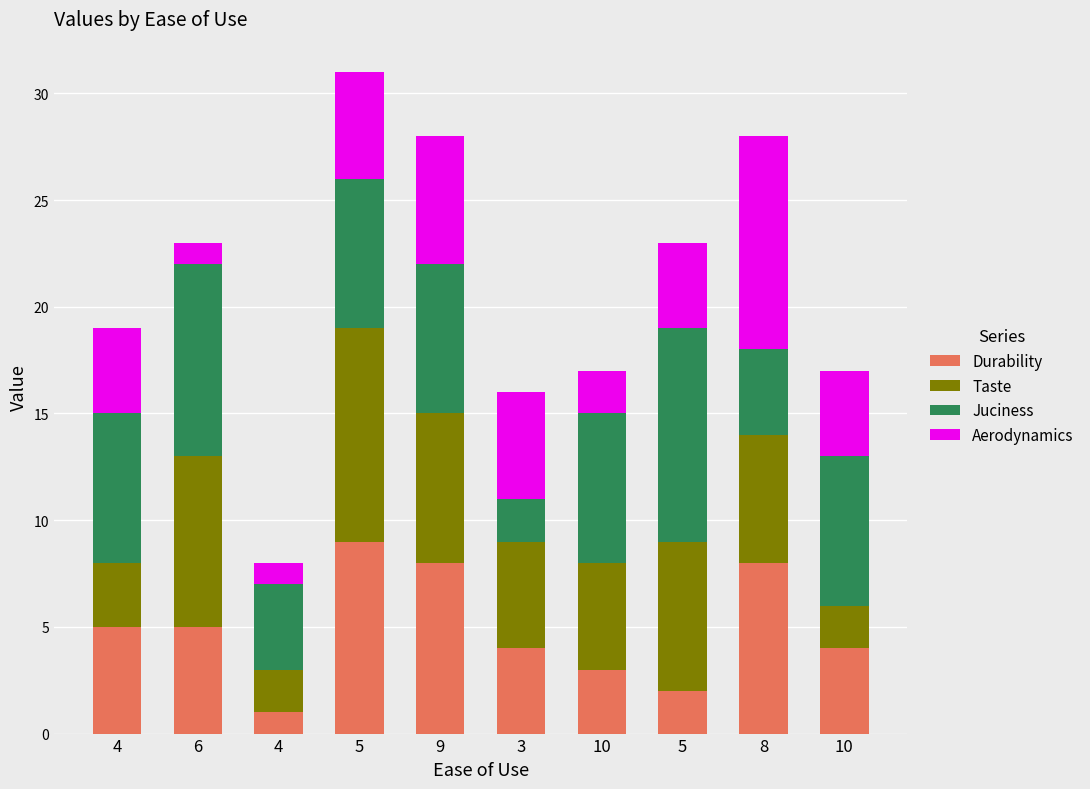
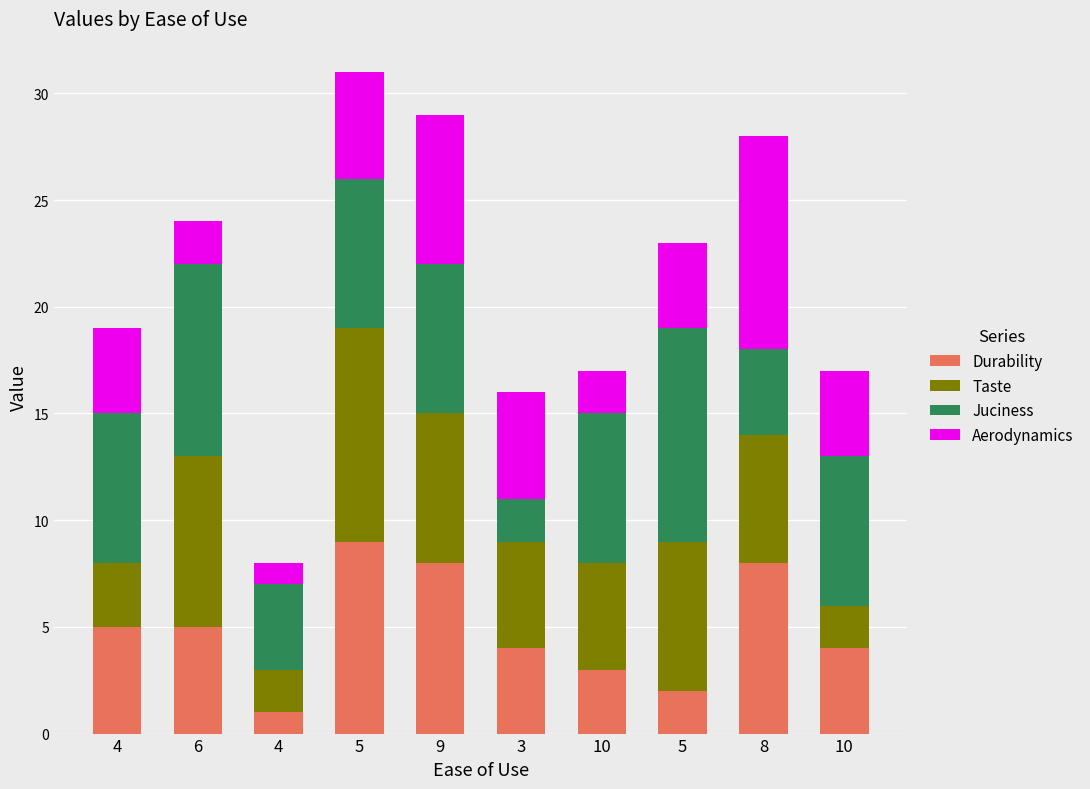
  {
    "Durability": {
      "6": 5,
      "9": 8,
      "3": 4,
      "8": 8
    },
    "Taste": {
      "6": 8,
      "9": 7,
      "3": 5,
      "8": 6
    },
    "Juciness": {
      "6": 9,
      "9": 7,
      "3": 2,
      "8": 4
    },
    "Aerodynamics": {
-     "6": 1,
-     "9": 6,
+     "6": 2,
+     "9": 7,
      "3": 5,
      "8": 10
    }
  }
